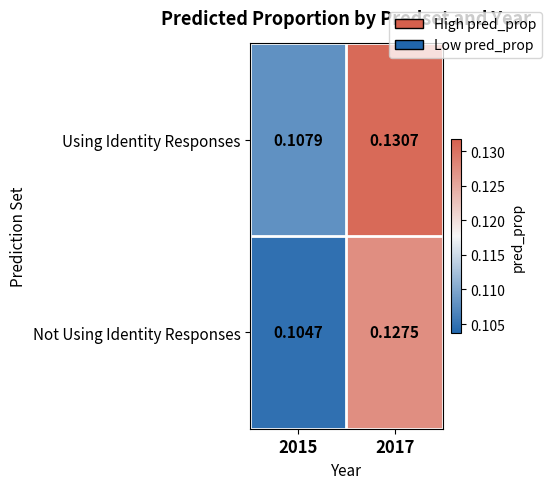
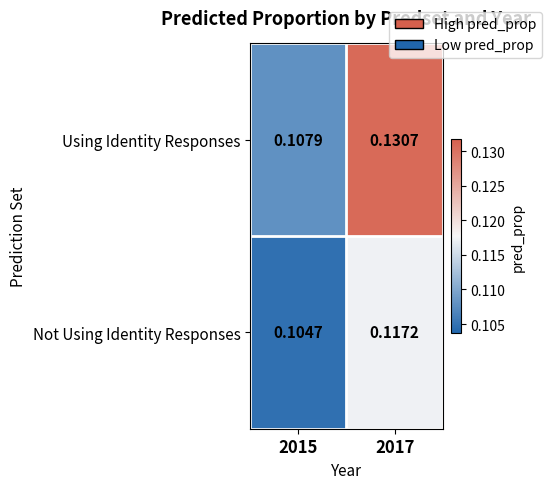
  {
    "Using Identity Responses": {
      "2015": 0.1079,
      "2017": 0.1307
    },
    "Not Using Identity Responses": {
      "2015": 0.1047,
-     "2017": 0.1275
+     "2017": 0.1172
    }
  }
